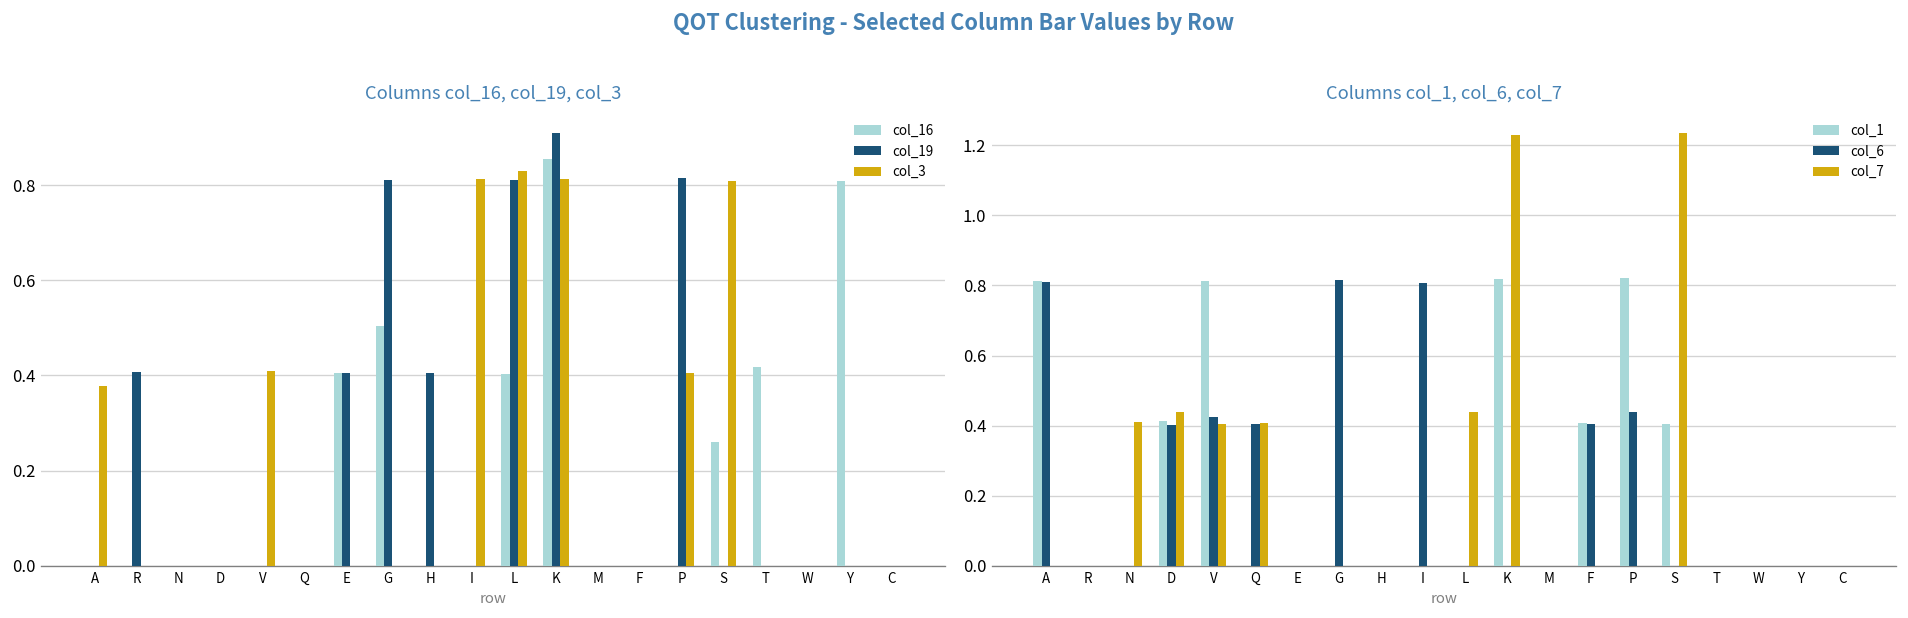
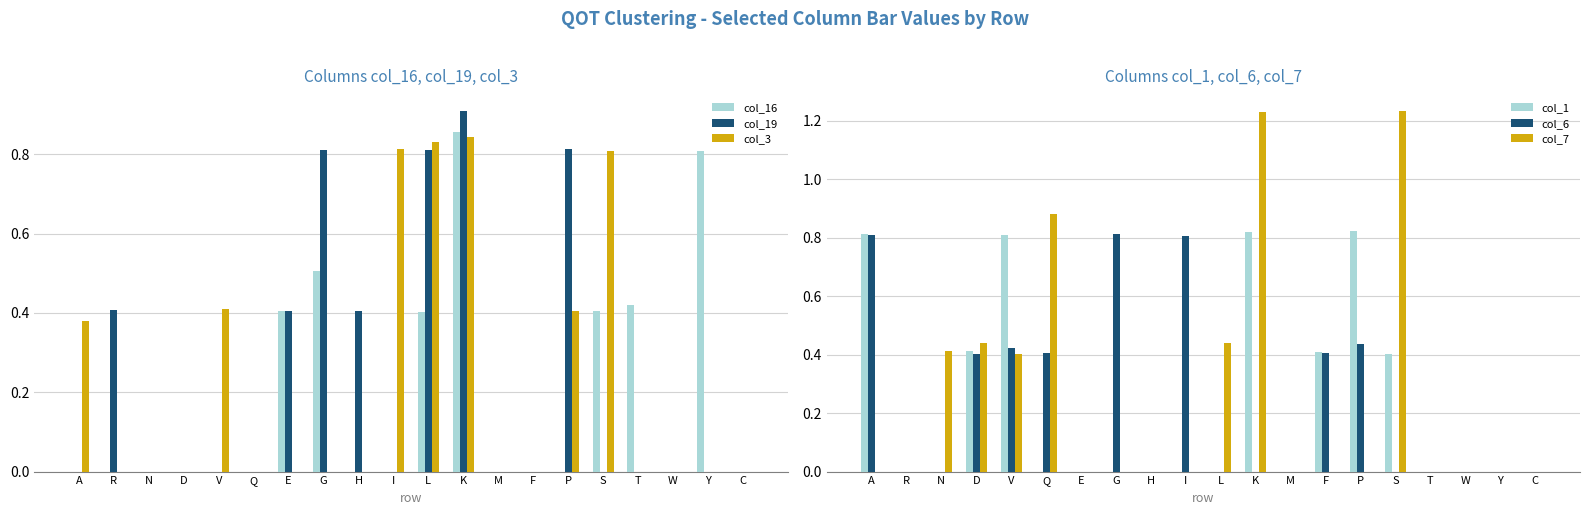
  {
    "Columns col_16, col_19, col_3": {
      "col_16": {
        "A": 0.00,
        "R": 0.00,
        "N": 0.00,
        "D": 0.00,
        "V": 0.00,
        "Q": 0.00,
        "E": 0.40,
        "G": 0.50,
        "H": 0.00,
        "I": 0.00,
        "L": 0.40,
        "K": 0.86,
        "M": 0.00,
        "F": 0.00,
        "P": 0.00,
-       "S": 0.26,
+       "S": 0.40,
        "T": 0.42,
        "W": 0.00,
        "Y": 0.81,
        "C": 0.00
      },
      "col_19": {
        "A": 0.00,
        "R": 0.41,
        "N": 0.00,
        "D": 0.00,
        "V": 0.00,
        "Q": 0.00,
        "E": 0.41,
        "G": 0.81,
        "H": 0.40,
        "I": 0.00,
        "L": 0.81,
        "K": 0.91,
        "M": 0.00,
        "F": 0.00,
        "P": 0.81,
        "S": 0.00,
        "T": 0.00,
        "W": 0.00,
        "Y": 0.00,
        "C": 0.00
      },
      "col_3": {
        "A": 0.38,
        "R": 0.00,
        "N": 0.00,
        "D": 0.00,
        "V": 0.41,
        "Q": 0.00,
        "E": 0.00,
        "G": 0.00,
        "H": 0.00,
        "I": 0.81,
        "L": 0.83,
-       "K": 0.81,
+       "K": 0.84,
        "M": 0.00,
        "F": 0.00,
        "P": 0.40,
        "S": 0.81,
        "T": 0.00,
        "W": 0.00,
        "Y": 0.00,
        "C": 0.00
      }
    },
    "Columns col_1, col_6, col_7": {
      "col_1": {
        "A": 0.81,
        "R": 0.00,
        "N": 0.00,
        "D": 0.41,
        "V": 0.81,
        "Q": 0.00,
        "E": 0.00,
        "G": 0.00,
        "H": 0.00,
        "I": 0.00,
        "L": 0.00,
        "K": 0.82,
        "M": 0.00,
        "F": 0.41,
        "P": 0.82,
        "S": 0.40,
        "T": 0.00,
        "W": 0.00,
        "Y": 0.00,
        "C": 0.00
      },
      "col_6": {
        "A": 0.81,
        "R": 0.00,
        "N": 0.00,
        "D": 0.40,
        "V": 0.42,
        "Q": 0.41,
        "E": 0.00,
        "G": 0.81,
        "H": 0.00,
        "I": 0.81,
        "L": 0.00,
        "K": 0.00,
        "M": 0.00,
        "F": 0.41,
        "P": 0.44,
        "S": 0.00,
        "T": 0.00,
        "W": 0.00,
        "Y": 0.00,
        "C": 0.00
      },
      "col_7": {
        "A": 0.00,
        "R": 0.00,
        "N": 0.41,
        "D": 0.44,
        "V": 0.40,
-       "Q": 0.41,
+       "Q": 0.88,
        "E": 0.00,
        "G": 0.00,
        "H": 0.00,
        "I": 0.00,
        "L": 0.44,
        "K": 1.23,
        "M": 0.00,
        "F": 0.00,
        "P": 0.00,
        "S": 1.23,
        "T": 0.00,
        "W": 0.00,
        "Y": 0.00,
        "C": 0.00
      }
    }
  }
